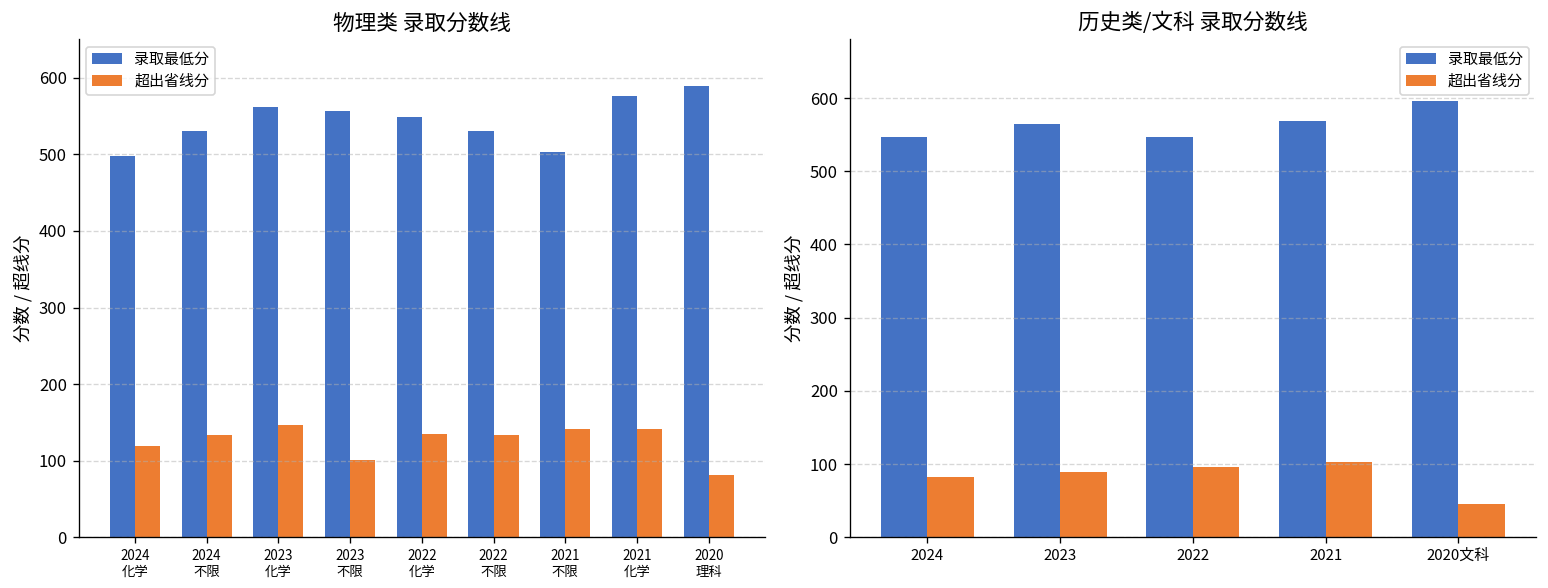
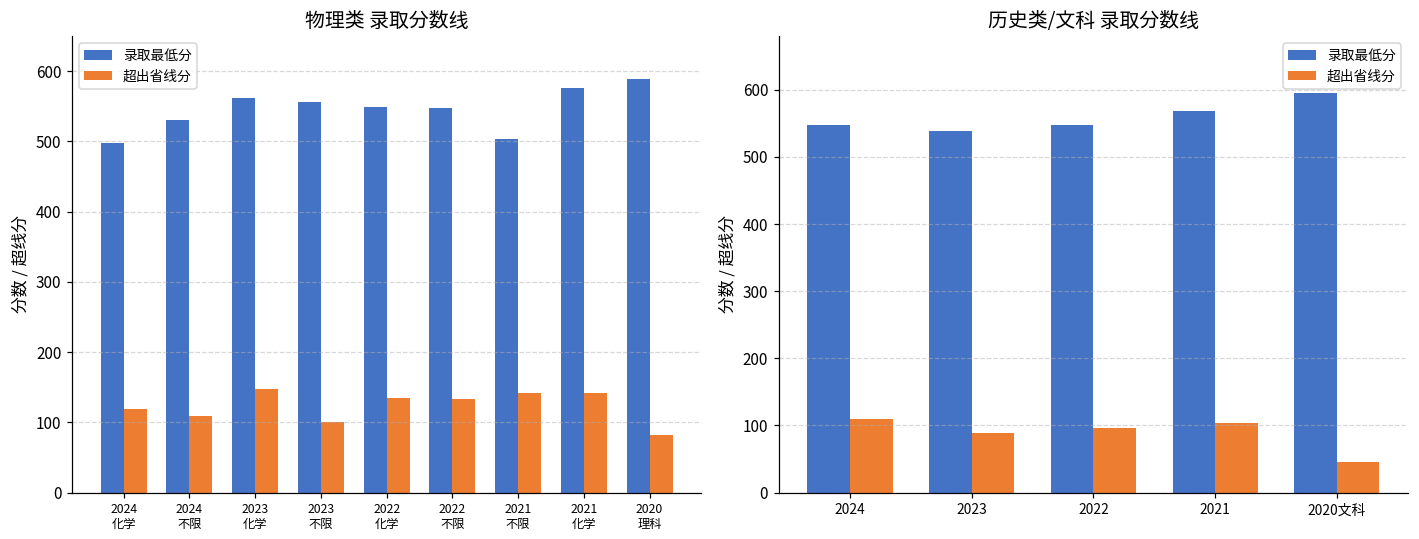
  {
    "物理类 录取分数线": {
      "录取最低分": {
        "2024 化学": 500,
        "2024 不限": 530,
        "2023 化学": 560,
        "2023 不限": 560,
        "2022 化学": 550,
-       "2022 不限": 530,
+       "2022 不限": 550,
        "2021 不限": 500,
        "2021 化学": 580,
        "2020 理科": 590
      },
      "超出省线分": {
        "2024 化学": 120,
-       "2024 不限": 130,
+       "2024 不限": 110,
        "2023 化学": 150,
        "2023 不限": 100,
        "2022 化学": 140,
        "2022 不限": 130,
        "2021 不限": 140,
        "2021 化学": 140,
        "2020 理科": 80
      }
    },
    "历史类/文科 录取分数线": {
      "录取最低分": {
        "2024": 550,
-       "2023": 560,
+       "2023": 540,
        "2022": 550,
        "2021": 570,
        "2020文科": 600
      },
      "超出省线分": {
-       "2024": 80,
+       "2024": 110,
        "2023": 90,
        "2022": 100,
        "2021": 100,
        "2020文科": 50
      }
    }
  }
